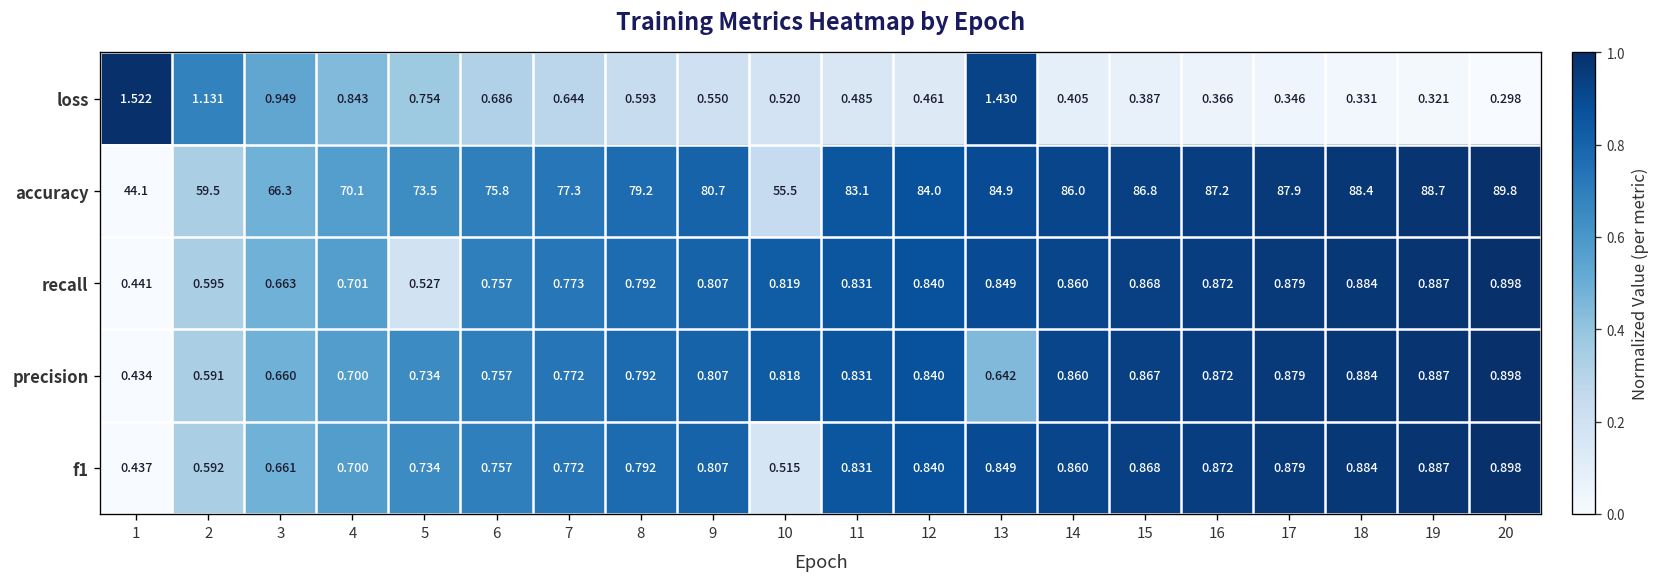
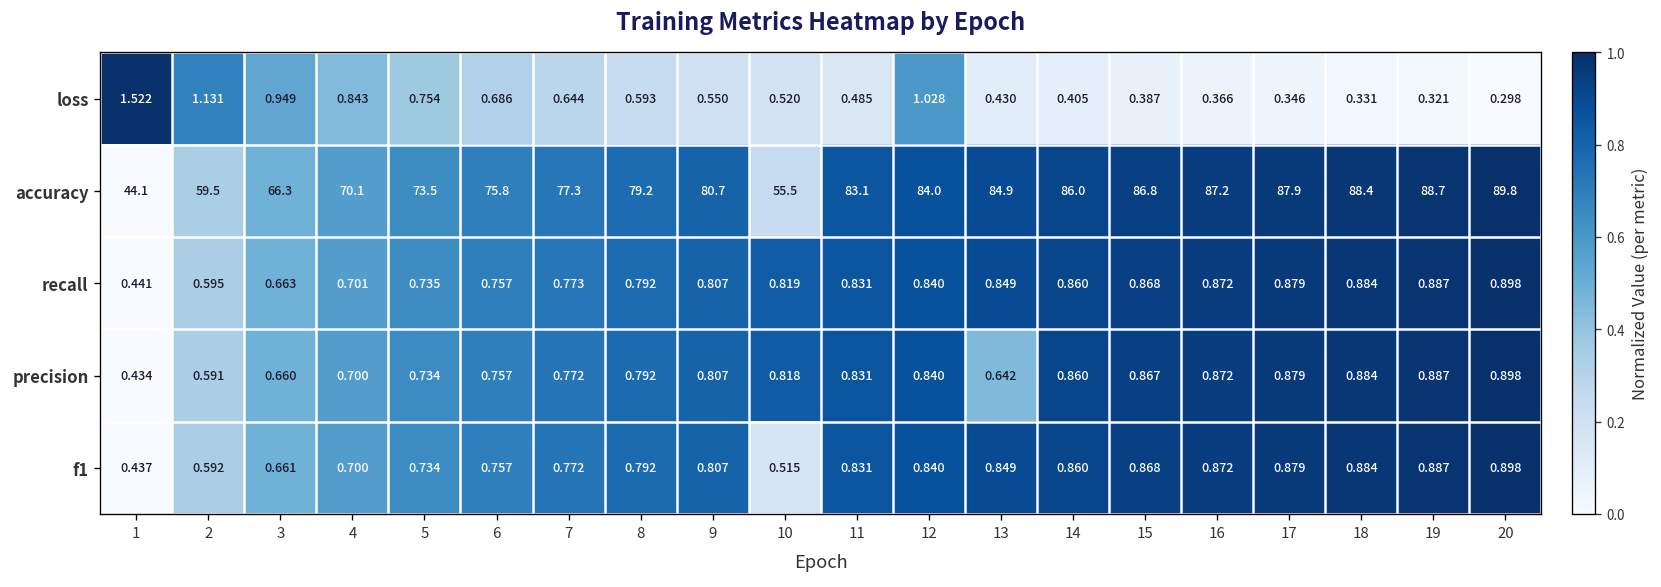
  {
    "loss": {
      "1": 1.522,
      "2": 1.131,
      "3": 0.949,
      "4": 0.843,
      "5": 0.754,
      "6": 0.686,
      "7": 0.644,
      "8": 0.593,
      "9": 0.550,
      "10": 0.520,
      "11": 0.485,
-     "12": 0.461,
-     "13": 1.430,
+     "12": 1.028,
+     "13": 0.430,
      "14": 0.405,
      "15": 0.387,
      "16": 0.366,
      "17": 0.346,
      "18": 0.331,
      "19": 0.321,
      "20": 0.298
    },
    "accuracy": {
      "1": 44.1,
      "2": 59.5,
      "3": 66.3,
      "4": 70.1,
      "5": 73.5,
      "6": 75.8,
      "7": 77.3,
      "8": 79.2,
      "9": 80.7,
      "10": 55.5,
      "11": 83.1,
      "12": 84.0,
      "13": 84.9,
      "14": 86.0,
      "15": 86.8,
      "16": 87.2,
      "17": 87.9,
      "18": 88.4,
      "19": 88.7,
      "20": 89.8
    },
    "recall": {
      "1": 0.441,
      "2": 0.595,
      "3": 0.663,
      "4": 0.701,
-     "5": 0.527,
+     "5": 0.735,
      "6": 0.757,
      "7": 0.773,
      "8": 0.792,
      "9": 0.807,
      "10": 0.819,
      "11": 0.831,
      "12": 0.840,
      "13": 0.849,
      "14": 0.860,
      "15": 0.868,
      "16": 0.872,
      "17": 0.879,
      "18": 0.884,
      "19": 0.887,
      "20": 0.898
    },
    "precision": {
      "1": 0.434,
      "2": 0.591,
      "3": 0.660,
      "4": 0.700,
      "5": 0.734,
      "6": 0.757,
      "7": 0.772,
      "8": 0.792,
      "9": 0.807,
      "10": 0.818,
      "11": 0.831,
      "12": 0.840,
      "13": 0.642,
      "14": 0.860,
      "15": 0.867,
      "16": 0.872,
      "17": 0.879,
      "18": 0.884,
      "19": 0.887,
      "20": 0.898
    },
    "f1": {
      "1": 0.437,
      "2": 0.592,
      "3": 0.661,
      "4": 0.700,
      "5": 0.734,
      "6": 0.757,
      "7": 0.772,
      "8": 0.792,
      "9": 0.807,
      "10": 0.515,
      "11": 0.831,
      "12": 0.840,
      "13": 0.849,
      "14": 0.860,
      "15": 0.868,
      "16": 0.872,
      "17": 0.879,
      "18": 0.884,
      "19": 0.887,
      "20": 0.898
    }
  }
